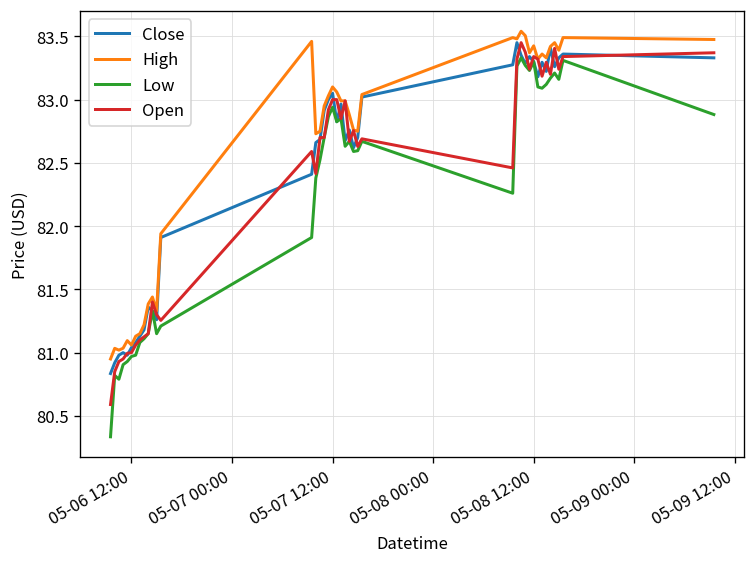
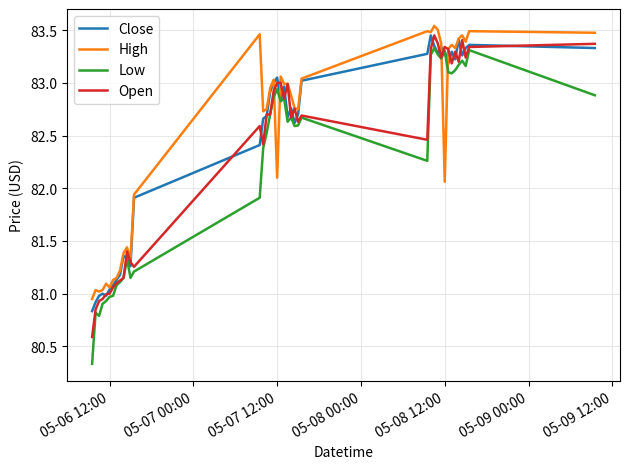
  {
    "Close": {
      "05-07 12:00": 83.05
    },
    "High": {
-     "05-07 12:00": 83.1,
-     "05-08 12:00": 83.43
+     "05-07 12:00": 82.1,
+     "05-08 12:00": 82.06
    },
    "Low": {
      "05-06 12:00": 80.97,
      "05-07 12:00": 82.94
    },
    "Open": {
      "05-06 12:00": 81.00,
      "05-07 12:00": 83.00,
      "05-08 12:00": 83.34
    }
  }
